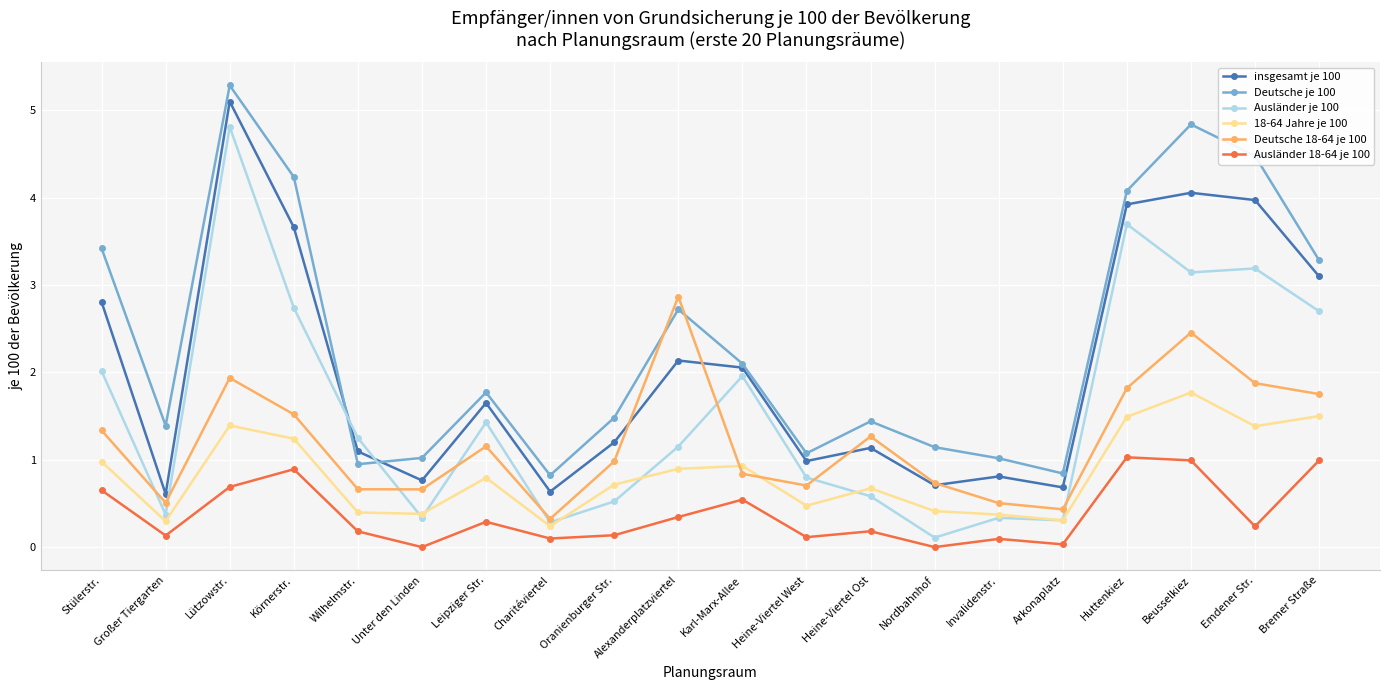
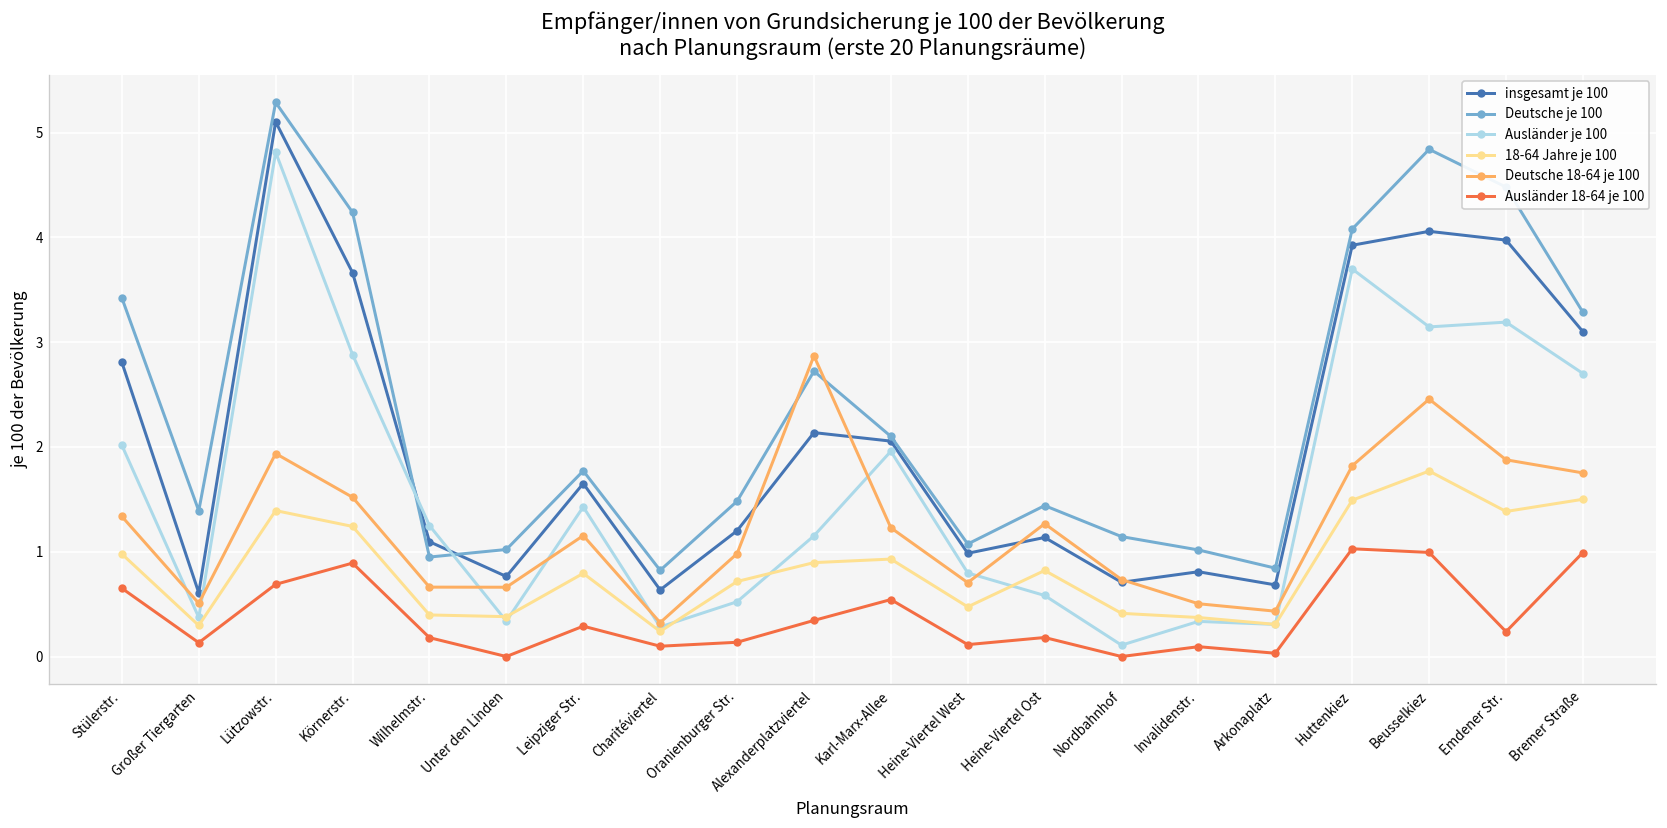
  {
    "insgesamt je 100": {
      "Stülerstr.": 2.8,
      "Großer Tiergarten": 0.6,
      "Lützowstr.": 5.1,
      "Körnerstr.": 3.7,
      "Wilhelmstr.": 1.1,
      "Unter den Linden": 0.8,
      "Leipziger Str.": 1.7,
      "Charitéviertel": 0.6,
      "Oranienburger Str.": 1.2,
      "Alexanderplatzviertel": 2.1,
      "Karl-Marx-Allee": 2.1,
      "Heine-Viertel West": 1.0,
      "Heine-Viertel Ost": 1.1,
      "Invalidenstr.": 0.8,
      "Arkonaplatz": 0.7,
      "Huttenkiez": 3.9,
      "Beusselkiez": 4.1,
      "Emdener Str.": 4.0,
      "Bremer Straße": 3.1
    },
    "Deutsche je 100": {
      "Stülerstr.": 3.4,
      "Großer Tiergarten": 1.4,
      "Lützowstr.": 5.3,
      "Körnerstr.": 4.2,
      "Wilhelmstr.": 0.9,
      "Unter den Linden": 1.0,
      "Leipziger Str.": 1.8,
      "Charitéviertel": 0.8,
      "Oranienburger Str.": 1.5,
      "Alexanderplatzviertel": 2.7,
      "Karl-Marx-Allee": 2.1,
      "Heine-Viertel West": 1.1,
      "Heine-Viertel Ost": 1.4,
      "Nordbahnhof": 1.1,
      "Invalidenstr.": 1.0,
      "Arkonaplatz": 0.8,
      "Huttenkiez": 4.1,
      "Beusselkiez": 4.8,
      "Bremer Straße": 3.3
    },
    "Ausländer je 100": {
      "Stülerstr.": 2.0,
      "Großer Tiergarten": 0.4,
      "Lützowstr.": 4.8,
-     "Körnerstr.": 2.7,
+     "Körnerstr.": 2.9,
      "Wilhelmstr.": 1.3,
      "Unter den Linden": 0.3,
      "Leipziger Str.": 1.4,
      "Charitéviertel": 0.3,
      "Oranienburger Str.": 0.5,
      "Alexanderplatzviertel": 1.2,
      "Karl-Marx-Allee": 2.0,
      "Heine-Viertel West": 0.8,
      "Heine-Viertel Ost": 0.6,
      "Nordbahnhof": 0.1,
      "Invalidenstr.": 0.3,
      "Huttenkiez": 3.7,
      "Beusselkiez": 3.1,
      "Emdener Str.": 3.2,
      "Bremer Straße": 2.7
    },
    "18-64 Jahre je 100": {
      "Stülerstr.": 1.0,
      "Großer Tiergarten": 0.3,
      "Lützowstr.": 1.4,
      "Körnerstr.": 1.2,
      "Wilhelmstr.": 0.4,
      "Unter den Linden": 0.4,
      "Leipziger Str.": 0.8,
      "Charitéviertel": 0.2,
      "Oranienburger Str.": 0.7,
      "Alexanderplatzviertel": 0.9,
      "Karl-Marx-Allee": 0.9,
      "Heine-Viertel West": 0.5,
-     "Heine-Viertel Ost": 0.7,
+     "Heine-Viertel Ost": 0.8,
      "Nordbahnhof": 0.4,
      "Invalidenstr.": 0.4,
      "Huttenkiez": 1.5,
      "Beusselkiez": 1.8,
      "Emdener Str.": 1.4,
      "Bremer Straße": 1.5
    },
    "Deutsche 18-64 je 100": {
      "Stülerstr.": 1.3,
      "Großer Tiergarten": 0.5,
      "Lützowstr.": 1.9,
      "Körnerstr.": 1.5,
      "Wilhelmstr.": 0.7,
      "Unter den Linden": 0.7,
      "Leipziger Str.": 1.2,
      "Charitéviertel": 0.3,
      "Oranienburger Str.": 1.0,
      "Alexanderplatzviertel": 2.9,
-     "Karl-Marx-Allee": 0.8,
+     "Karl-Marx-Allee": 1.2,
      "Heine-Viertel West": 0.7,
      "Heine-Viertel Ost": 1.3,
      "Invalidenstr.": 0.5,
      "Arkonaplatz": 0.4,
      "Huttenkiez": 1.8,
      "Beusselkiez": 2.5,
      "Emdener Str.": 1.9,
      "Bremer Straße": 1.8
    },
    "Ausländer 18-64 je 100": {
      "Stülerstr.": 0.7,
      "Großer Tiergarten": 0.1,
      "Lützowstr.": 0.7,
      "Körnerstr.": 0.9,
      "Wilhelmstr.": 0.2,
      "Unter den Linden": 0.0,
      "Leipziger Str.": 0.3,
      "Charitéviertel": 0.1,
      "Oranienburger Str.": 0.1,
      "Alexanderplatzviertel": 0.3,
      "Karl-Marx-Allee": 0.5,
      "Heine-Viertel West": 0.1,
      "Heine-Viertel Ost": 0.2,
      "Nordbahnhof": 0.0,
      "Invalidenstr.": 0.1,
      "Arkonaplatz": 0.0,
      "Huttenkiez": 1.0,
      "Beusselkiez": 1.0,
      "Emdener Str.": 0.2,
      "Bremer Straße": 1.0
    }
  }
